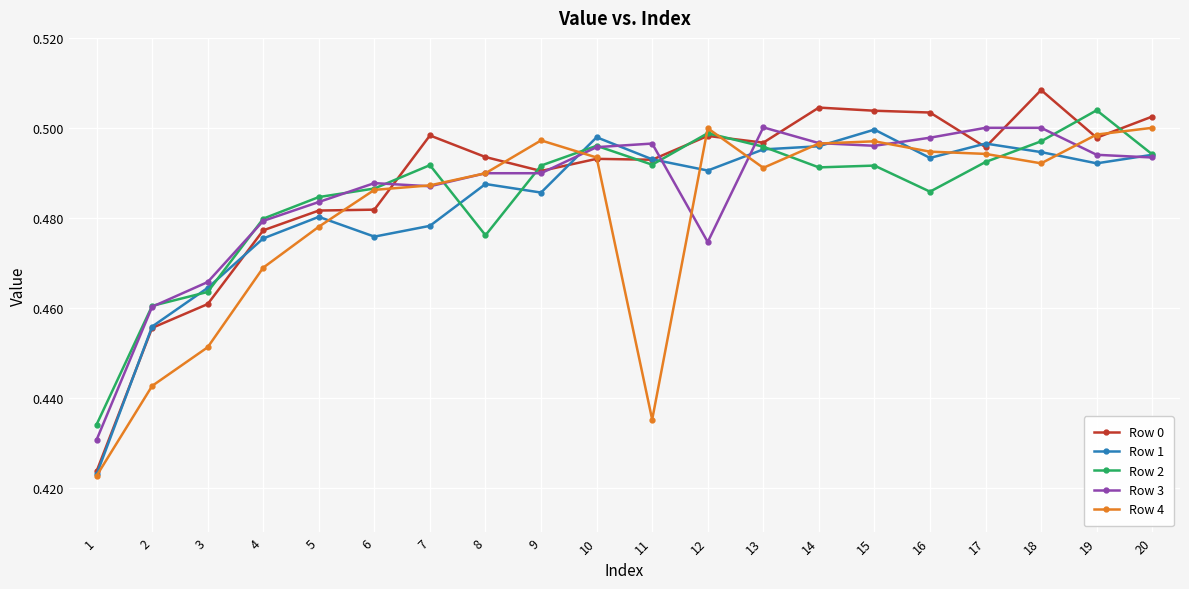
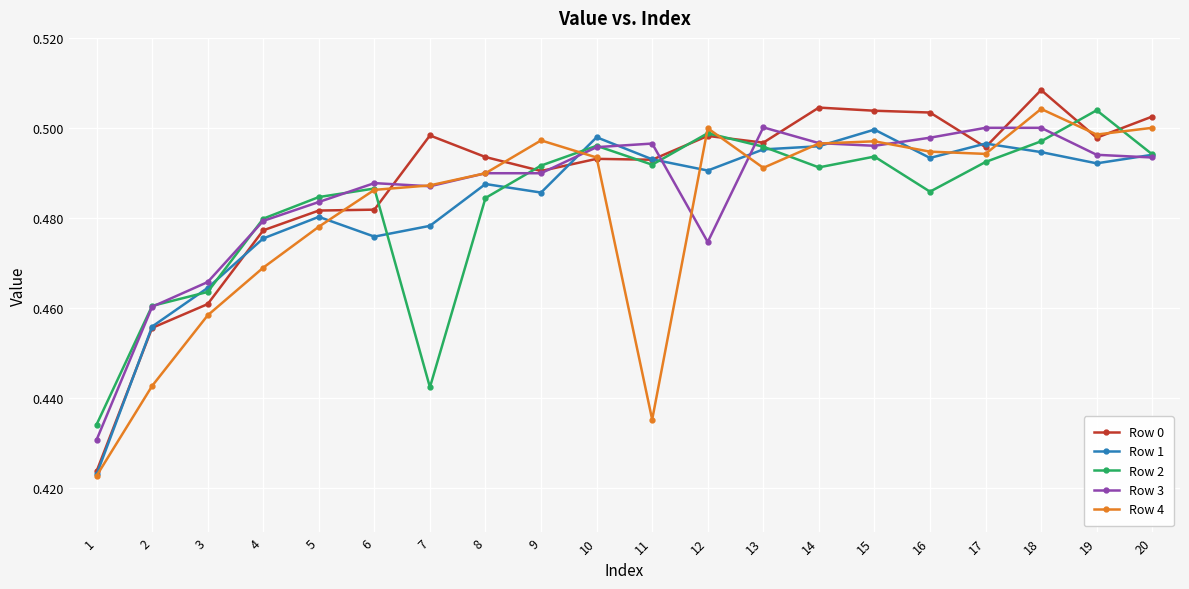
  {
    "Row 0": {
      "1": 0.424,
      "3": 0.461,
      "4": 0.477,
      "5": 0.482,
      "6": 0.482,
      "7": 0.498,
      "8": 0.494,
      "12": 0.498,
      "13": 0.497,
      "14": 0.505,
      "15": 0.504,
      "16": 0.503,
      "17": 0.496,
      "18": 0.508,
      "19": 0.498,
      "20": 0.503
    },
    "Row 1": {
      "3": 0.464,
      "4": 0.475,
      "5": 0.480,
      "6": 0.476,
      "7": 0.478,
      "8": 0.488,
      "9": 0.486,
      "10": 0.498,
      "12": 0.491,
      "13": 0.495,
      "14": 0.496,
      "15": 0.500,
      "16": 0.493,
      "17": 0.497,
      "18": 0.495,
      "19": 0.492
    },
    "Row 2": {
      "1": 0.434,
      "3": 0.464,
      "5": 0.485,
-     "7": 0.492,
-     "8": 0.476,
+     "7": 0.442,
+     "8": 0.484,
      "9": 0.492,
      "11": 0.492,
      "12": 0.499,
      "13": 0.496,
      "14": 0.491,
-     "15": 0.492,
+     "15": 0.494,
      "16": 0.486,
      "17": 0.492,
      "18": 0.497,
      "19": 0.504
    },
    "Row 3": {
      "1": 0.431,
      "3": 0.466,
      "5": 0.484,
      "6": 0.488,
      "11": 0.497,
      "12": 0.475,
      "13": 0.500,
      "15": 0.496,
      "16": 0.498,
      "17": 0.500,
      "18": 0.500,
      "19": 0.494,
      "20": 0.493
    },
    "Row 4": {
      "2": 0.443,
-     "3": 0.451,
+     "3": 0.458,
      "4": 0.469,
      "5": 0.478,
      "9": 0.497,
      "11": 0.435,
      "12": 0.500,
      "13": 0.491,
      "15": 0.497,
      "16": 0.495,
      "17": 0.494,
-     "18": 0.492,
+     "18": 0.504,
      "19": 0.499,
      "20": 0.500
    }
  }
